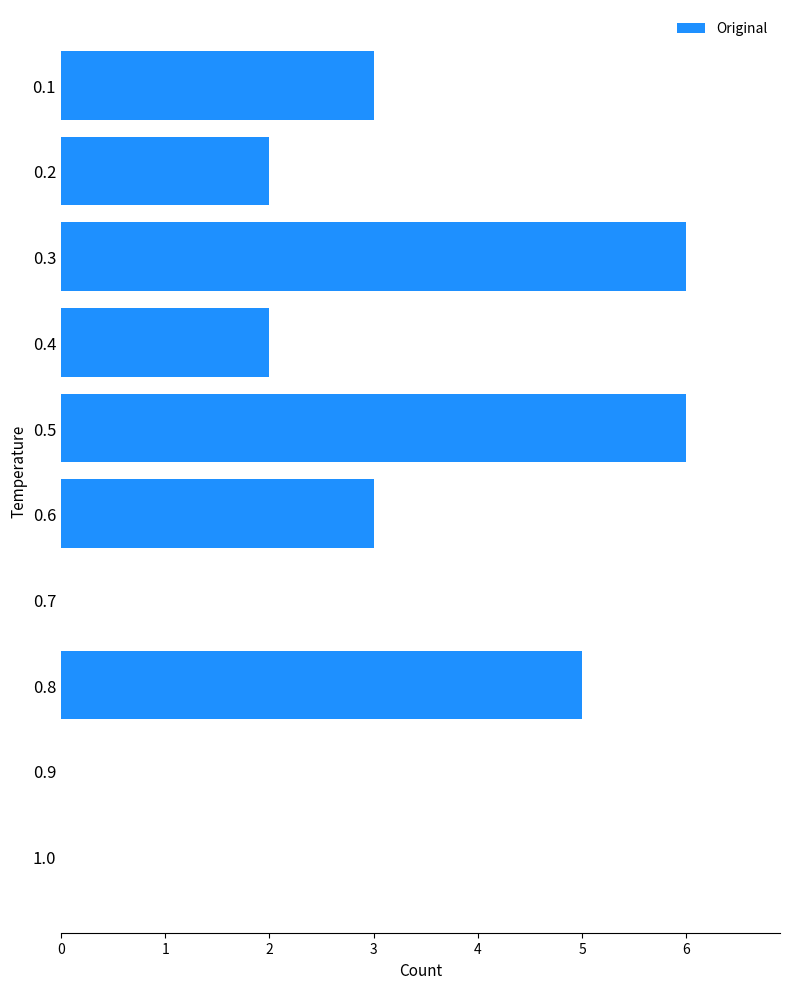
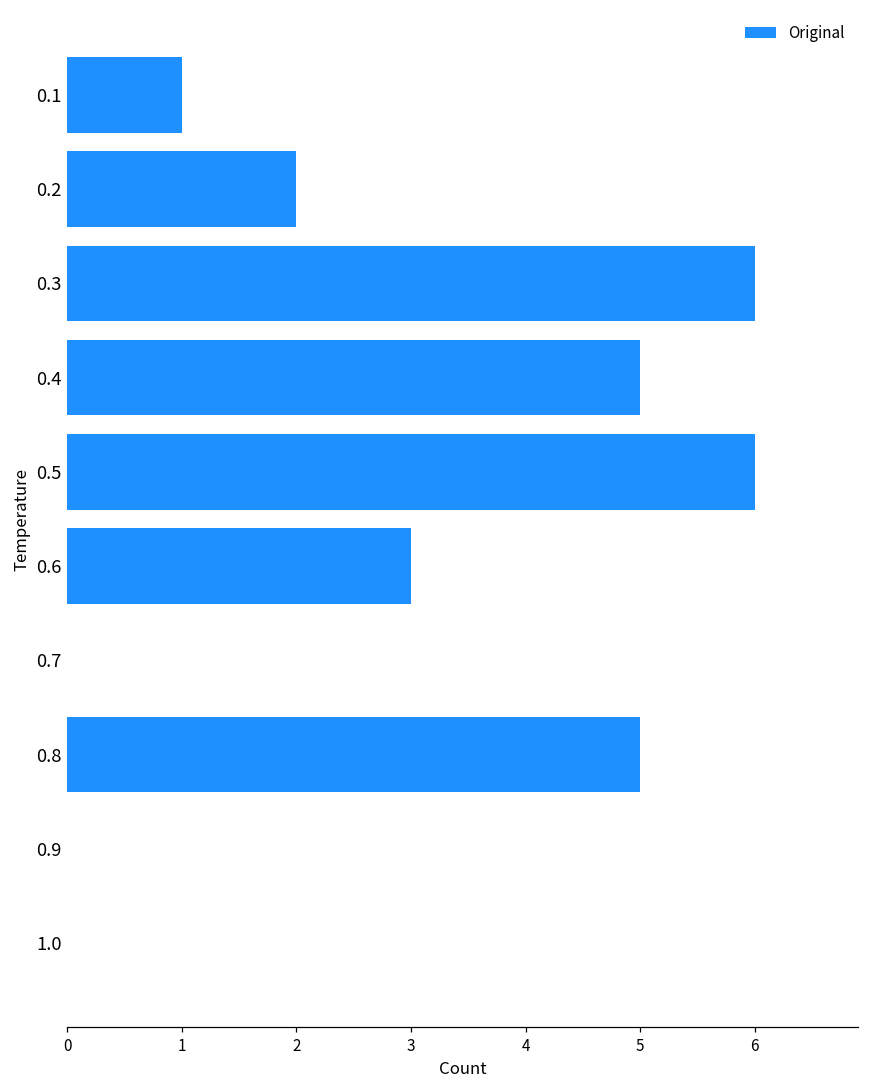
  {
-   "0.1": 3,
+   "0.1": 1,
    "0.2": 2,
    "0.3": 6,
-   "0.4": 2,
+   "0.4": 5,
    "0.5": 6,
    "0.6": 3,
    "0.7": 0,
    "0.8": 5,
    "0.9": 0,
    "1.0": 0
  }
